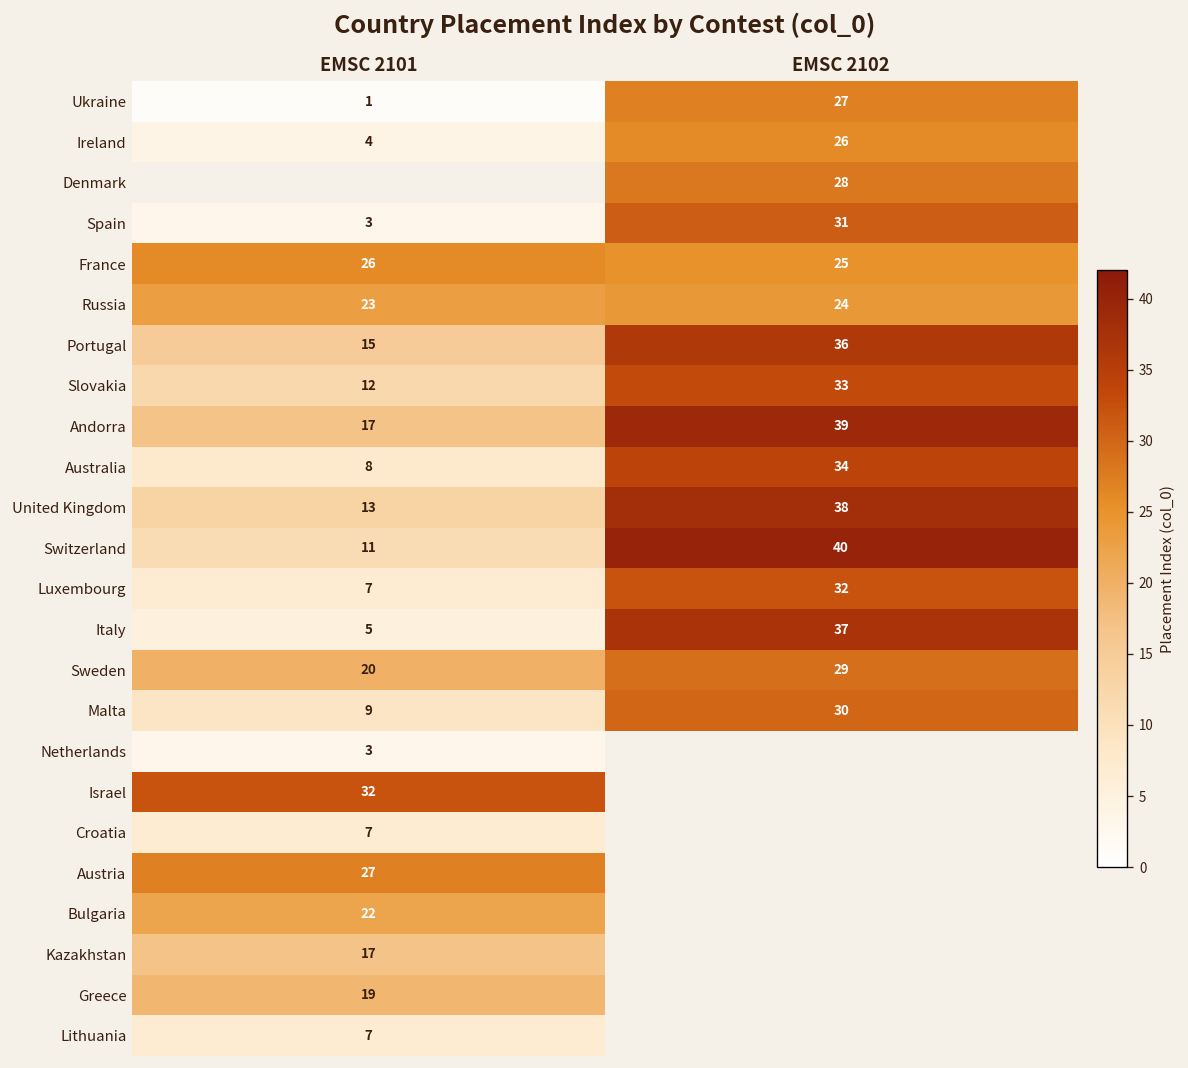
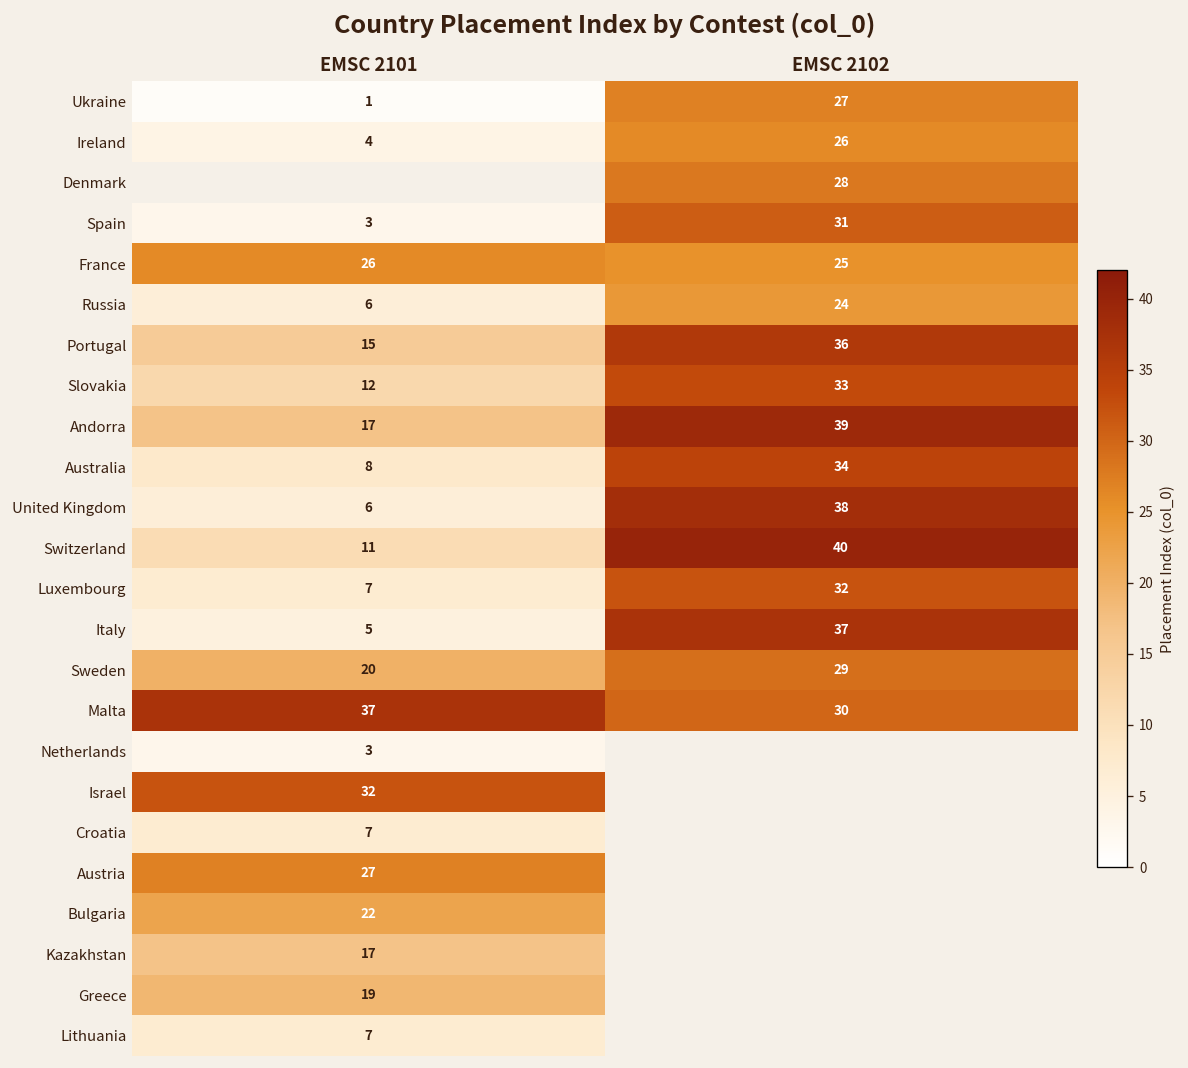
  {
    "Ukraine": {
      "EMSC 2101": 1,
      "EMSC 2102": 27
    },
    "Ireland": {
      "EMSC 2101": 4,
      "EMSC 2102": 26
    },
    "Denmark": {
      "EMSC 2102": 28
    },
    "Spain": {
      "EMSC 2101": 3,
      "EMSC 2102": 31
    },
    "France": {
      "EMSC 2101": 26,
      "EMSC 2102": 25
    },
    "Russia": {
-     "EMSC 2101": 23,
+     "EMSC 2101": 6,
      "EMSC 2102": 24
    },
    "Portugal": {
      "EMSC 2101": 15,
      "EMSC 2102": 36
    },
    "Slovakia": {
      "EMSC 2101": 12,
      "EMSC 2102": 33
    },
    "Andorra": {
      "EMSC 2101": 17,
      "EMSC 2102": 39
    },
    "Australia": {
      "EMSC 2101": 8,
      "EMSC 2102": 34
    },
    "United Kingdom": {
-     "EMSC 2101": 13,
+     "EMSC 2101": 6,
      "EMSC 2102": 38
    },
    "Switzerland": {
      "EMSC 2101": 11,
      "EMSC 2102": 40
    },
    "Luxembourg": {
      "EMSC 2101": 7,
      "EMSC 2102": 32
    },
    "Italy": {
      "EMSC 2101": 5,
      "EMSC 2102": 37
    },
    "Sweden": {
      "EMSC 2101": 20,
      "EMSC 2102": 29
    },
    "Malta": {
-     "EMSC 2101": 9,
+     "EMSC 2101": 37,
      "EMSC 2102": 30
    },
    "Netherlands": {
      "EMSC 2101": 3
    },
    "Israel": {
      "EMSC 2101": 32
    },
    "Croatia": {
      "EMSC 2101": 7
    },
    "Austria": {
      "EMSC 2101": 27
    },
    "Bulgaria": {
      "EMSC 2101": 22
    },
    "Kazakhstan": {
      "EMSC 2101": 17
    },
    "Greece": {
      "EMSC 2101": 19
    },
    "Lithuania": {
      "EMSC 2101": 7
    }
  }
